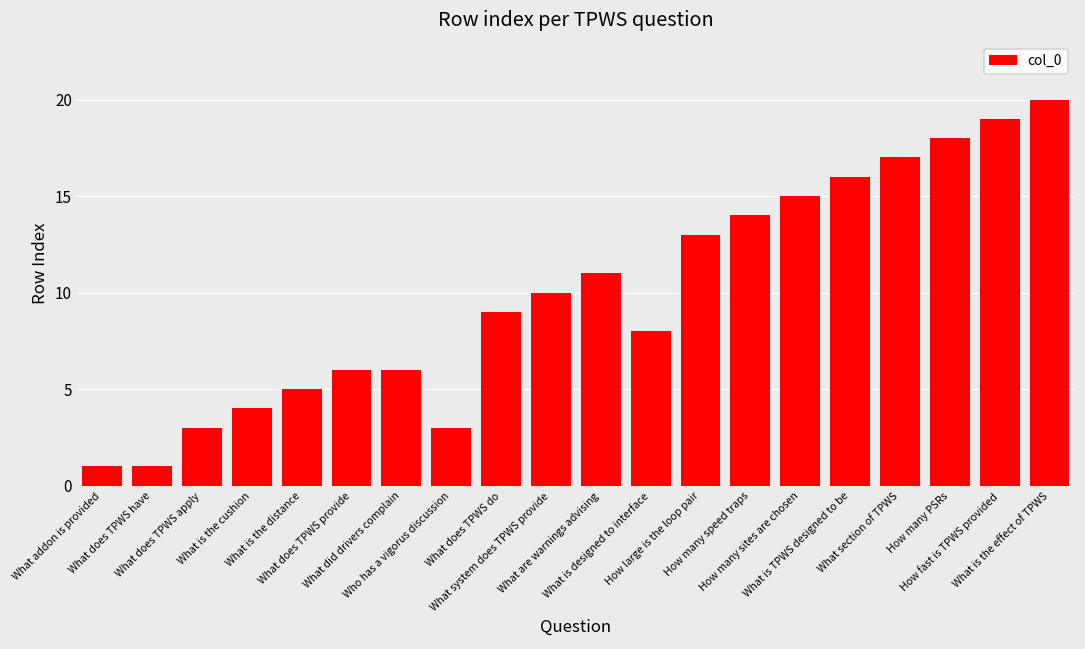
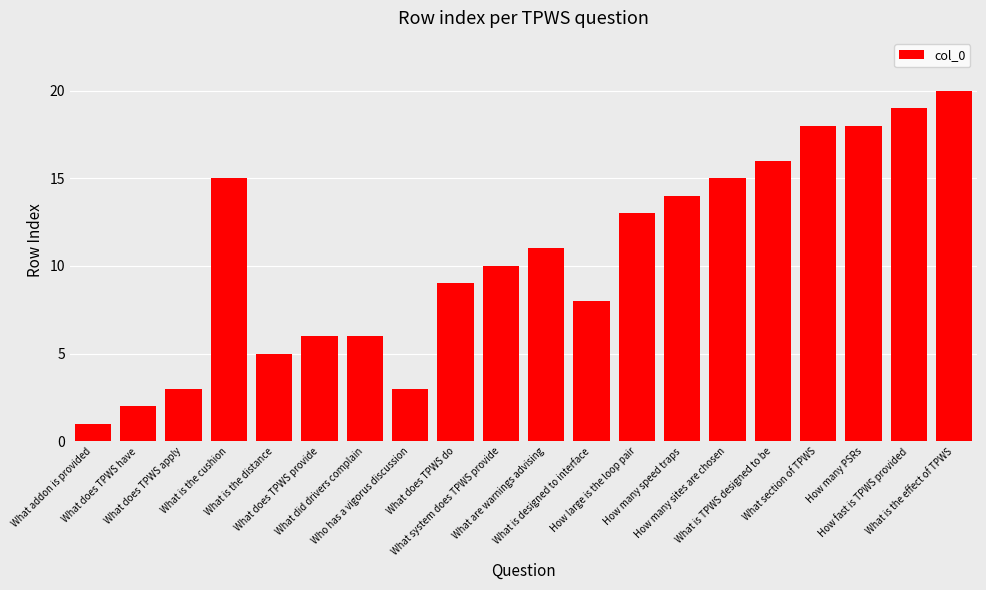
  {
    "What addon is provided": 1,
-   "What does TPWS have": 1,
+   "What does TPWS have": 2,
    "What does TPWS apply": 3,
-   "What is the cushion": 4,
+   "What is the cushion": 15,
    "What is the distance": 5,
    "What does TPWS provide": 6,
    "What did drivers complain": 6,
    "Who has a vigorus discussion": 3,
    "What does TPWS do": 9,
    "What system does TPWS provide": 10,
    "What are warnings advising": 11,
    "What is designed to interface": 8,
    "How large is the loop pair": 13,
    "How many speed traps": 14,
    "How many sites are chosen": 15,
    "What is TPWS designed to be": 16,
-   "What section of TPWS": 17,
+   "What section of TPWS": 18,
    "How many PSRs": 18,
    "How fast is TPWS provided": 19,
    "What is the effect of TPWS": 20
  }
